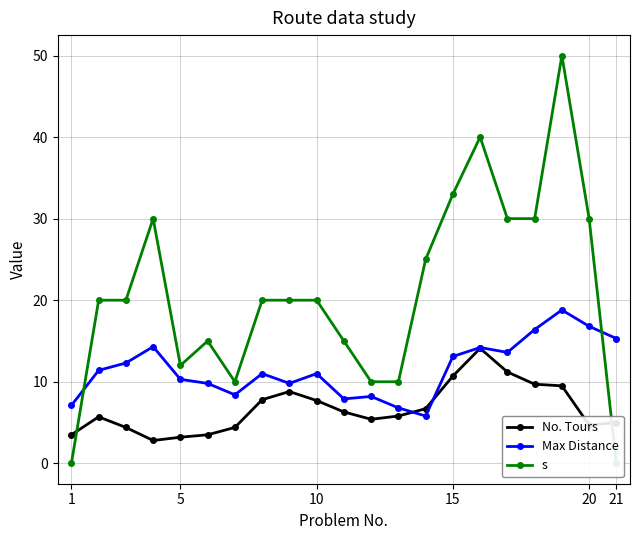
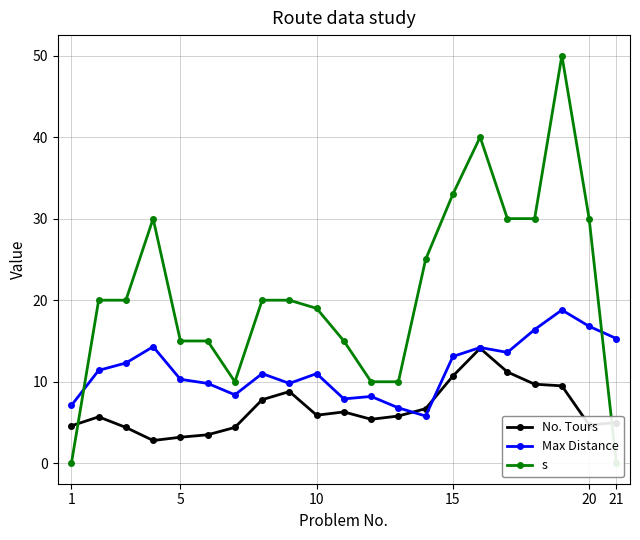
  {
    "No. Tours": {
-     "1": 4,
+     "1": 5,
      "5": 3,
-     "10": 8,
+     "10": 6,
      "15": 11
    },
    "Max Distance": {
      "1": 7,
      "5": 10,
      "10": 11,
      "15": 13,
      "20": 17,
      "21": 15
    },
    "s": {
      "1": 0,
-     "5": 12,
-     "10": 20,
+     "5": 15,
+     "10": 19,
      "15": 33,
      "20": 30
    }
  }
